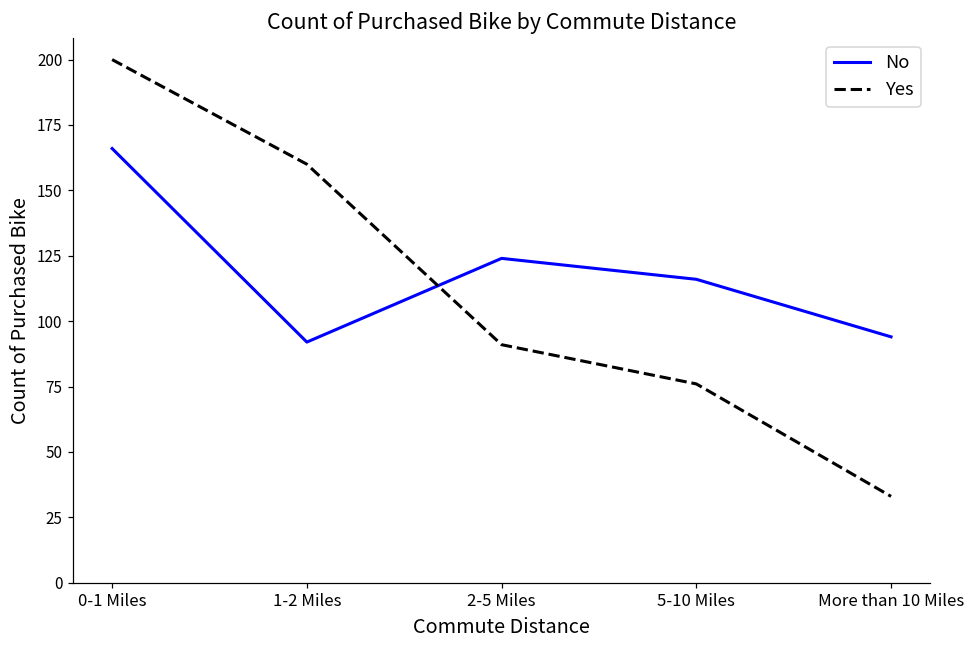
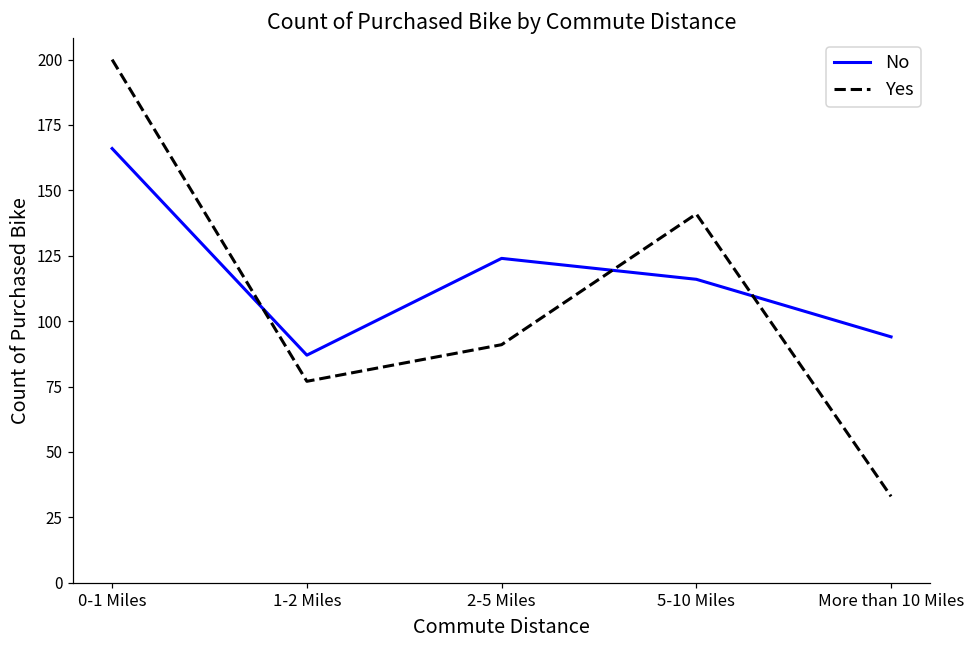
  {
    "No": {
      "0-1 Miles": 166,
-     "1-2 Miles": 92,
+     "1-2 Miles": 87,
      "2-5 Miles": 124,
      "5-10 Miles": 116,
      "More than 10 Miles": 94
    },
    "Yes": {
      "0-1 Miles": 200,
-     "1-2 Miles": 160,
+     "1-2 Miles": 77,
      "2-5 Miles": 91,
-     "5-10 Miles": 76,
+     "5-10 Miles": 141,
      "More than 10 Miles": 33
    }
  }
